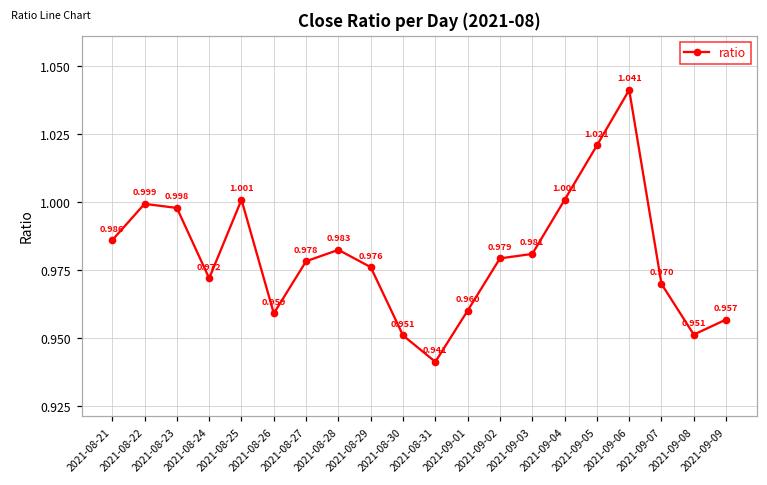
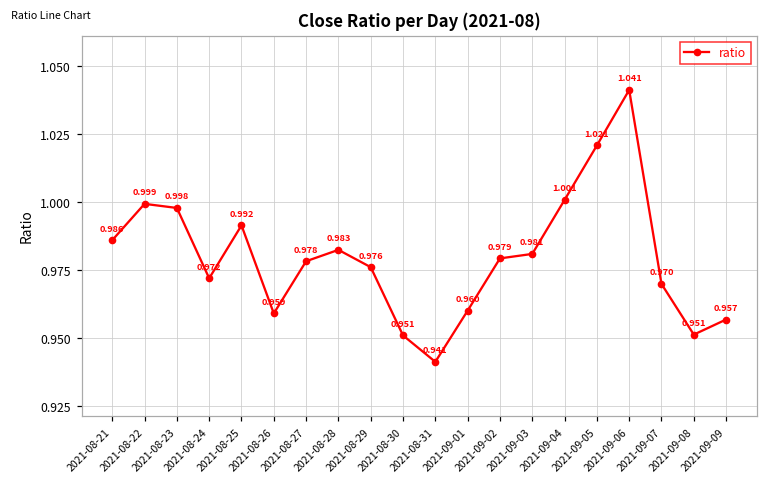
  {
    "2021-08-21": 0.986,
    "2021-08-22": 0.999,
    "2021-08-23": 0.998,
    "2021-08-24": 0.972,
-   "2021-08-25": 1.001,
+   "2021-08-25": 0.992,
    "2021-08-26": 0.959,
    "2021-08-27": 0.978,
    "2021-08-28": 0.983,
    "2021-08-29": 0.976,
    "2021-08-30": 0.951,
    "2021-08-31": 0.941,
    "2021-09-01": 0.960,
    "2021-09-02": 0.979,
    "2021-09-03": 0.981,
    "2021-09-04": 1.001,
    "2021-09-05": 1.021,
    "2021-09-06": 1.041,
    "2021-09-07": 0.970,
    "2021-09-08": 0.951,
    "2021-09-09": 0.957
  }
